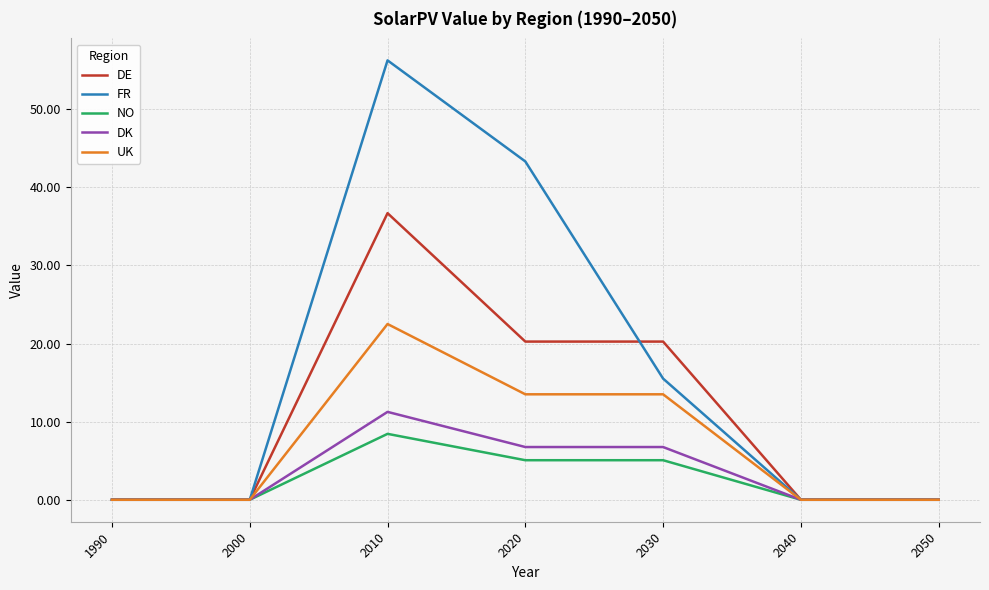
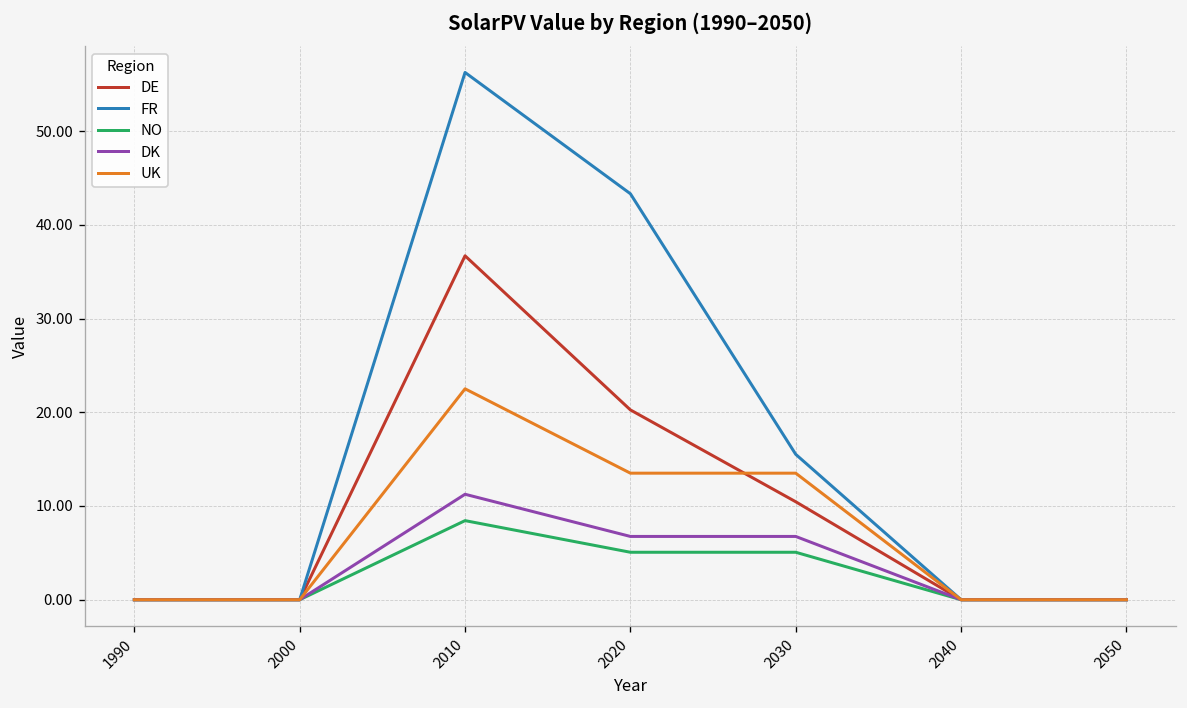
  {
    "DE": {
      "2010": 37,
      "2020": 20,
-     "2030": 20
+     "2030": 10
    },
    "FR": {
      "2010": 56,
      "2020": 43,
      "2030": 16
    },
    "NO": {
      "2010": 8,
      "2020": 5,
      "2030": 5
    },
    "DK": {
      "2010": 11,
      "2020": 7,
      "2030": 7
    },
    "UK": {
      "2010": 23,
      "2020": 14,
      "2030": 14
    }
  }
